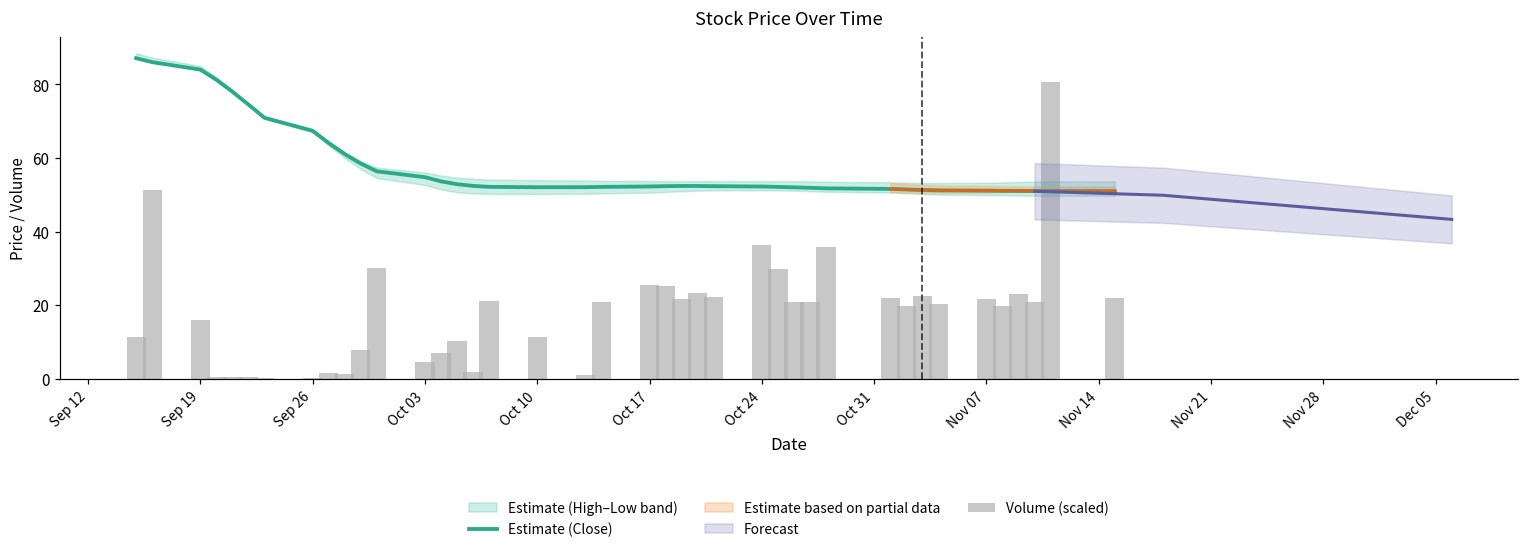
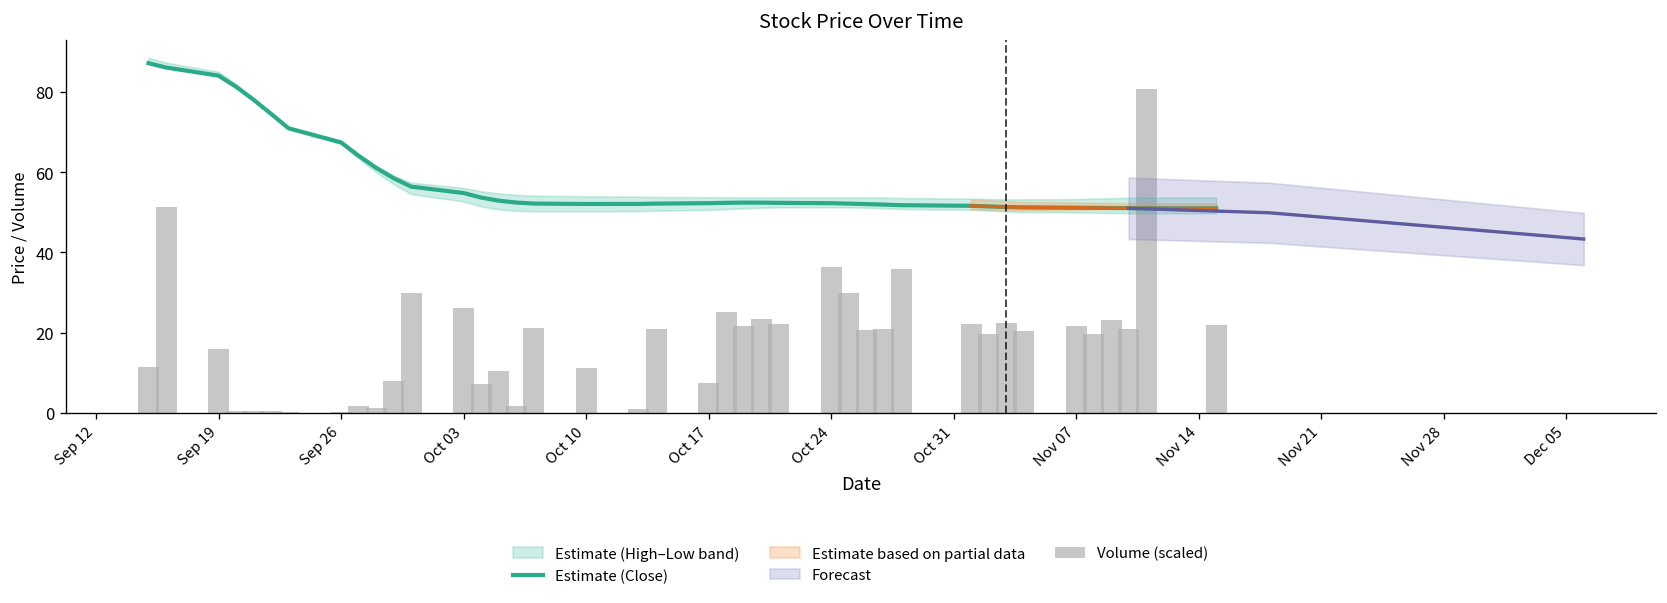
  {
    "Volume (scaled)": {
      "Sep 19": 16,
-     "Oct 03": 5,
+     "Oct 03": 26,
      "Oct 10": 11,
-     "Oct 17": 26,
+     "Oct 17": 8,
      "Oct 24": 36,
      "Nov 07": 22
    }
  }
